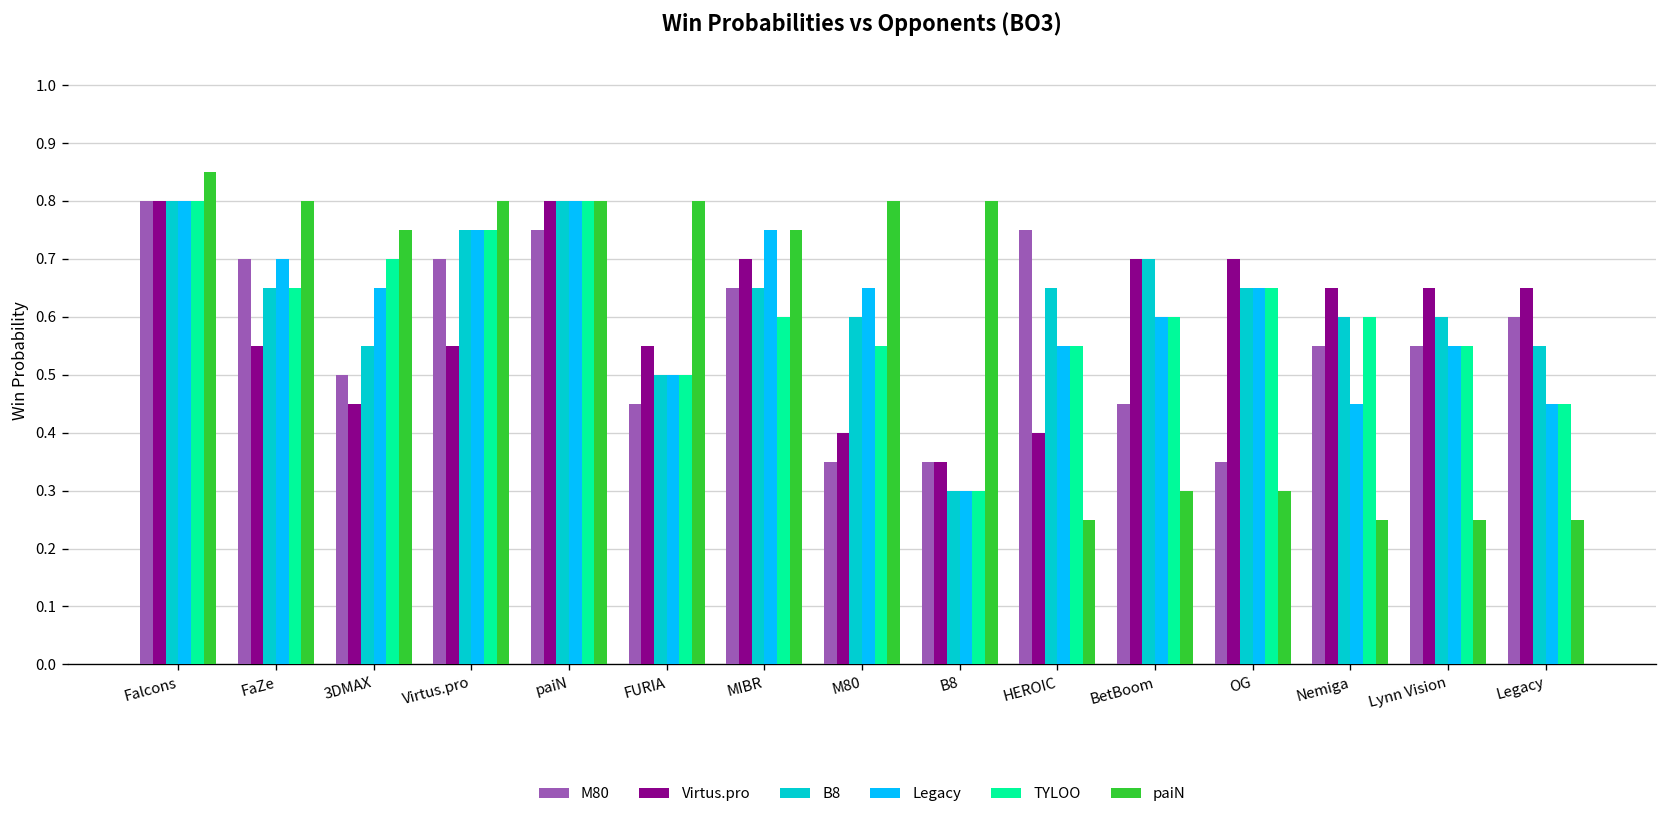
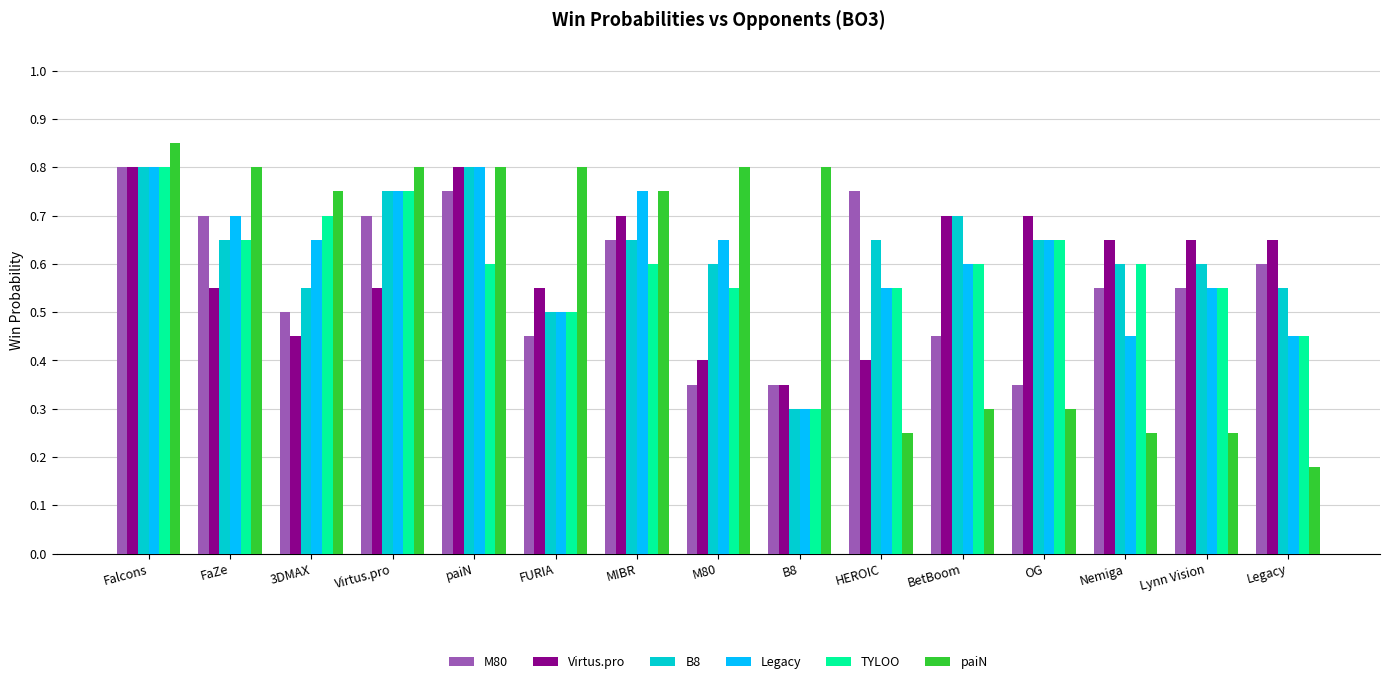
  {
    "M80": {
      "Falcons": 0.80,
      "FaZe": 0.70,
      "3DMAX": 0.50,
      "Virtus.pro": 0.70,
      "paiN": 0.75,
      "FURIA": 0.45,
      "MIBR": 0.65,
      "M80": 0.35,
      "B8": 0.35,
      "HEROIC": 0.75,
      "BetBoom": 0.45,
      "OG": 0.35,
      "Nemiga": 0.55,
      "Lynn Vision": 0.55,
      "Legacy": 0.60
    },
    "Virtus.pro": {
      "Falcons": 0.80,
      "FaZe": 0.55,
      "3DMAX": 0.45,
      "Virtus.pro": 0.55,
      "paiN": 0.80,
      "FURIA": 0.55,
      "MIBR": 0.70,
      "M80": 0.40,
      "B8": 0.35,
      "HEROIC": 0.40,
      "BetBoom": 0.70,
      "OG": 0.70,
      "Nemiga": 0.65,
      "Lynn Vision": 0.65,
      "Legacy": 0.65
    },
    "TYLOO": {
      "Falcons": 0.8,
      "FaZe": 0.65,
      "3DMAX": 0.7,
      "Virtus.pro": 0.75,
-     "paiN": 0.8,
+     "paiN": 0.6,
      "FURIA": 0.5,
      "MIBR": 0.6,
      "M80": 0.55,
      "B8": 0.3,
      "HEROIC": 0.55,
      "BetBoom": 0.6,
      "OG": 0.65,
      "Nemiga": 0.6,
      "Lynn Vision": 0.55,
      "Legacy": 0.45
    },
    "paiN": {
      "Falcons": 0.85,
      "FaZe": 0.80,
      "3DMAX": 0.75,
      "Virtus.pro": 0.80,
      "paiN": 0.80,
      "FURIA": 0.80,
      "MIBR": 0.75,
      "M80": 0.80,
      "B8": 0.80,
      "HEROIC": 0.25,
      "BetBoom": 0.30,
      "OG": 0.30,
      "Nemiga": 0.25,
      "Lynn Vision": 0.25,
-     "Legacy": 0.25
+     "Legacy": 0.18
    }
  }
